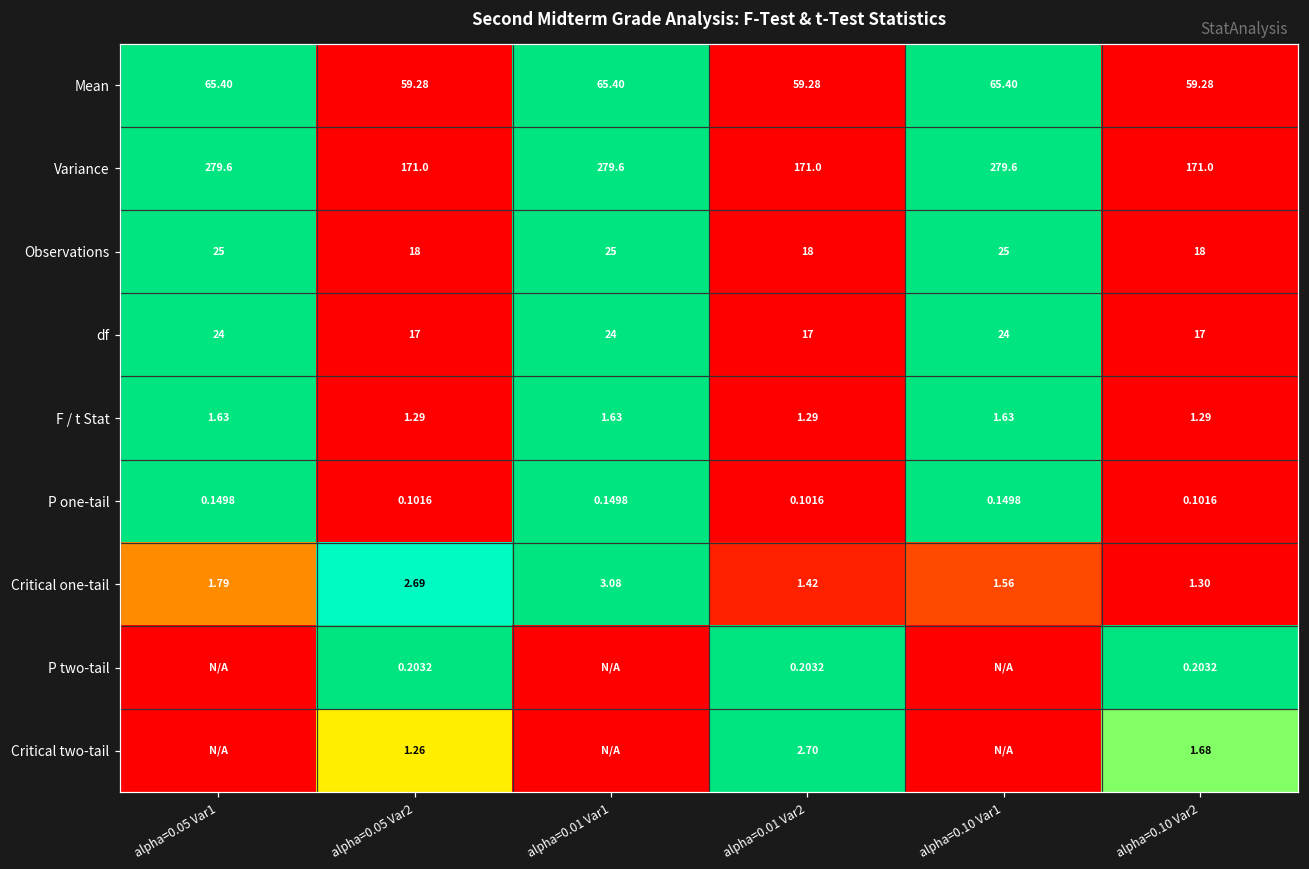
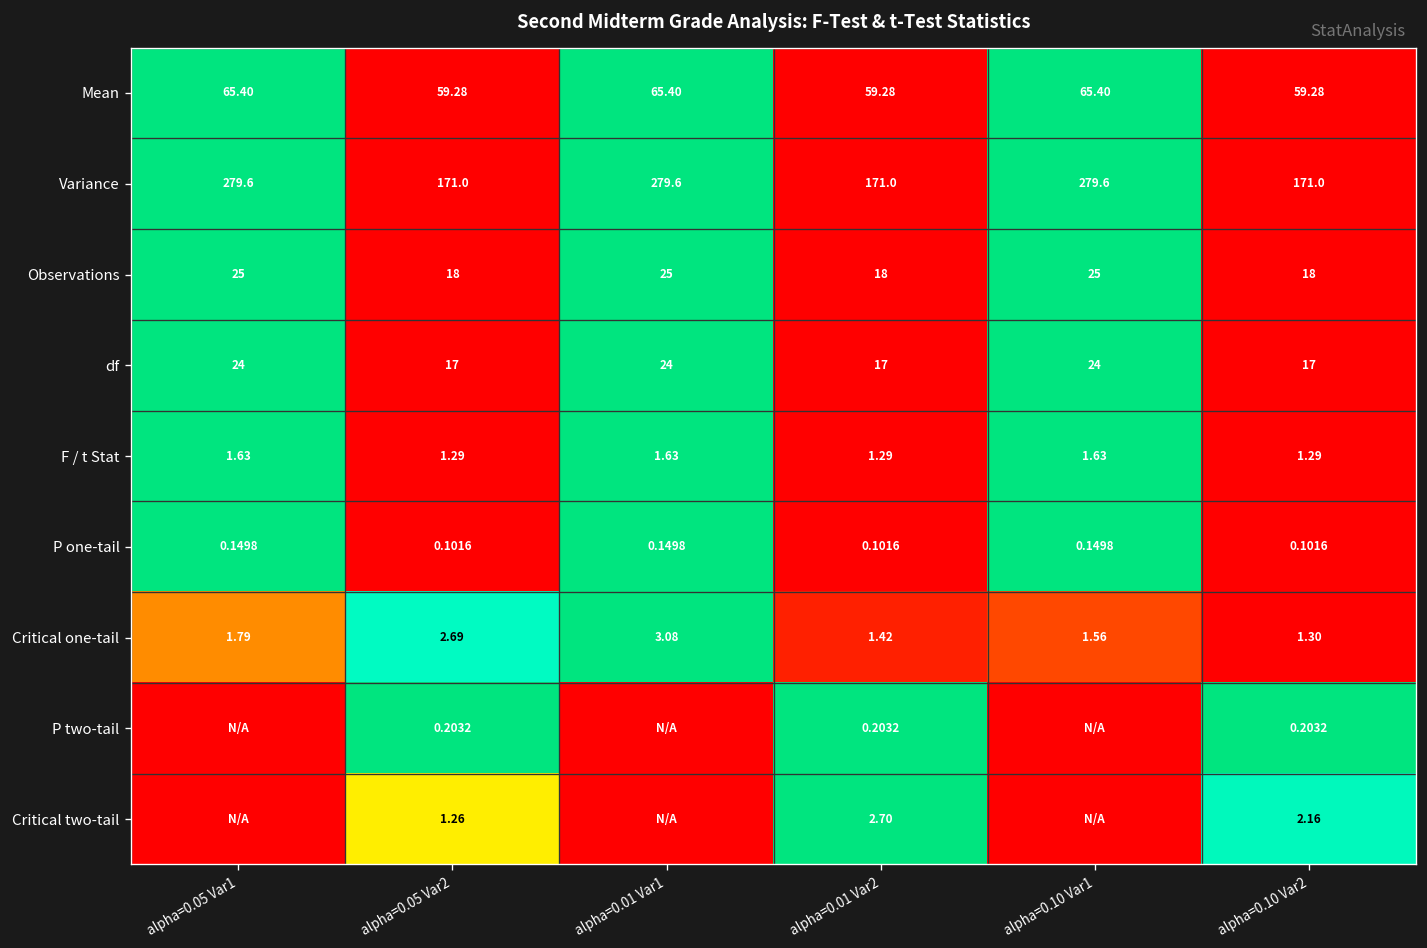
  {
    "Mean": {
      "alpha=0.05 Var1": 65.40,
      "alpha=0.05 Var2": 59.28,
      "alpha=0.01 Var1": 65.40,
      "alpha=0.01 Var2": 59.28,
      "alpha=0.10 Var1": 65.40,
      "alpha=0.10 Var2": 59.28
    },
    "Variance": {
      "alpha=0.05 Var1": 279.6,
      "alpha=0.05 Var2": 171.0,
      "alpha=0.01 Var1": 279.6,
      "alpha=0.01 Var2": 171.0,
      "alpha=0.10 Var1": 279.6,
      "alpha=0.10 Var2": 171.0
    },
    "Observations": {
      "alpha=0.05 Var1": 25,
      "alpha=0.05 Var2": 18,
      "alpha=0.01 Var1": 25,
      "alpha=0.01 Var2": 18,
      "alpha=0.10 Var1": 25,
      "alpha=0.10 Var2": 18
    },
    "df": {
      "alpha=0.05 Var1": 24,
      "alpha=0.05 Var2": 17,
      "alpha=0.01 Var1": 24,
      "alpha=0.01 Var2": 17,
      "alpha=0.10 Var1": 24,
      "alpha=0.10 Var2": 17
    },
    "F / t Stat": {
      "alpha=0.05 Var1": 1.63,
      "alpha=0.05 Var2": 1.29,
      "alpha=0.01 Var1": 1.63,
      "alpha=0.01 Var2": 1.29,
      "alpha=0.10 Var1": 1.63,
      "alpha=0.10 Var2": 1.29
    },
    "P one-tail": {
      "alpha=0.05 Var1": 0.1498,
      "alpha=0.05 Var2": 0.1016,
      "alpha=0.01 Var1": 0.1498,
      "alpha=0.01 Var2": 0.1016,
      "alpha=0.10 Var1": 0.1498,
      "alpha=0.10 Var2": 0.1016
    },
    "Critical one-tail": {
      "alpha=0.05 Var1": 1.79,
      "alpha=0.05 Var2": 2.69,
      "alpha=0.01 Var1": 3.08,
      "alpha=0.01 Var2": 1.42,
      "alpha=0.10 Var1": 1.56,
      "alpha=0.10 Var2": 1.30
    },
    "P two-tail": {
      "alpha=0.05 Var2": 0.2032,
      "alpha=0.01 Var2": 0.2032,
      "alpha=0.10 Var2": 0.2032
    },
    "Critical two-tail": {
      "alpha=0.05 Var2": 1.26,
      "alpha=0.01 Var2": 2.70,
-     "alpha=0.10 Var2": 1.68
+     "alpha=0.10 Var2": 2.16
    }
  }
